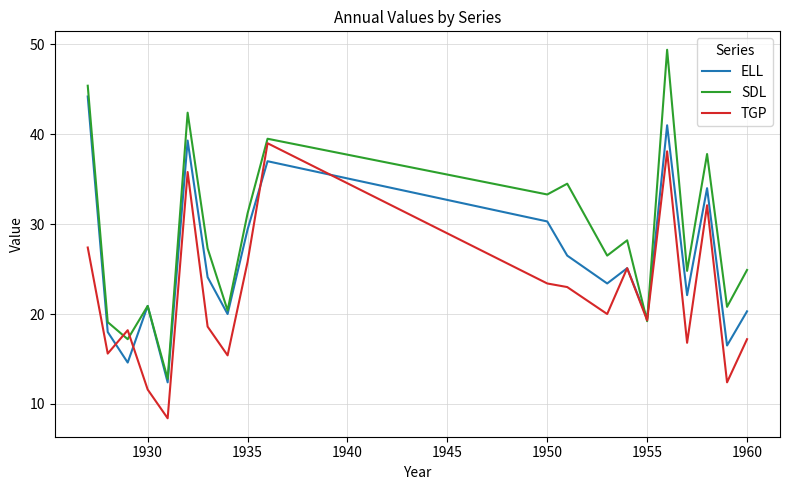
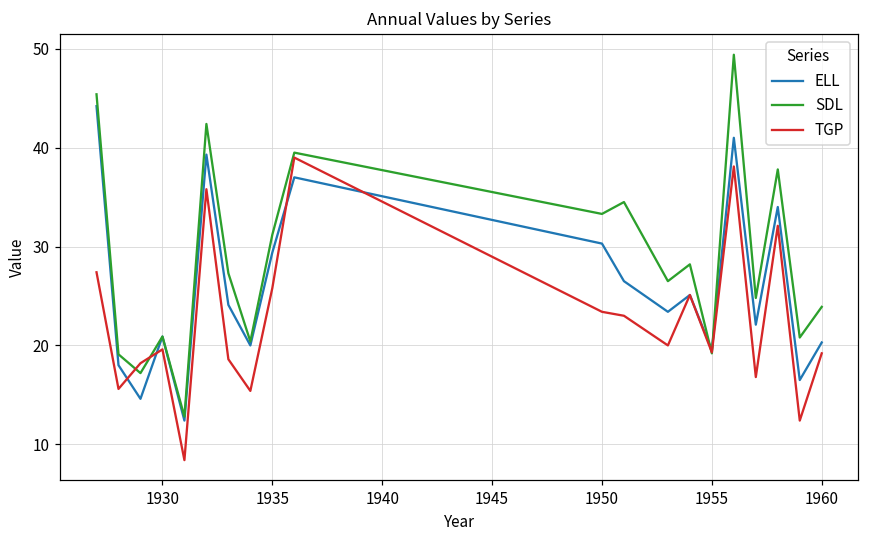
  {
    "ELL": {
      "1935": 29,
      "1950": 30,
      "1960": 20
    },
    "SDL": {
      "1935": 31,
      "1950": 33,
-     "1960": 25
+     "1960": 24
    },
    "TGP": {
-     "1930": 12,
+     "1930": 20,
      "1935": 26,
      "1950": 23,
-     "1960": 17
+     "1960": 19
    }
  }
